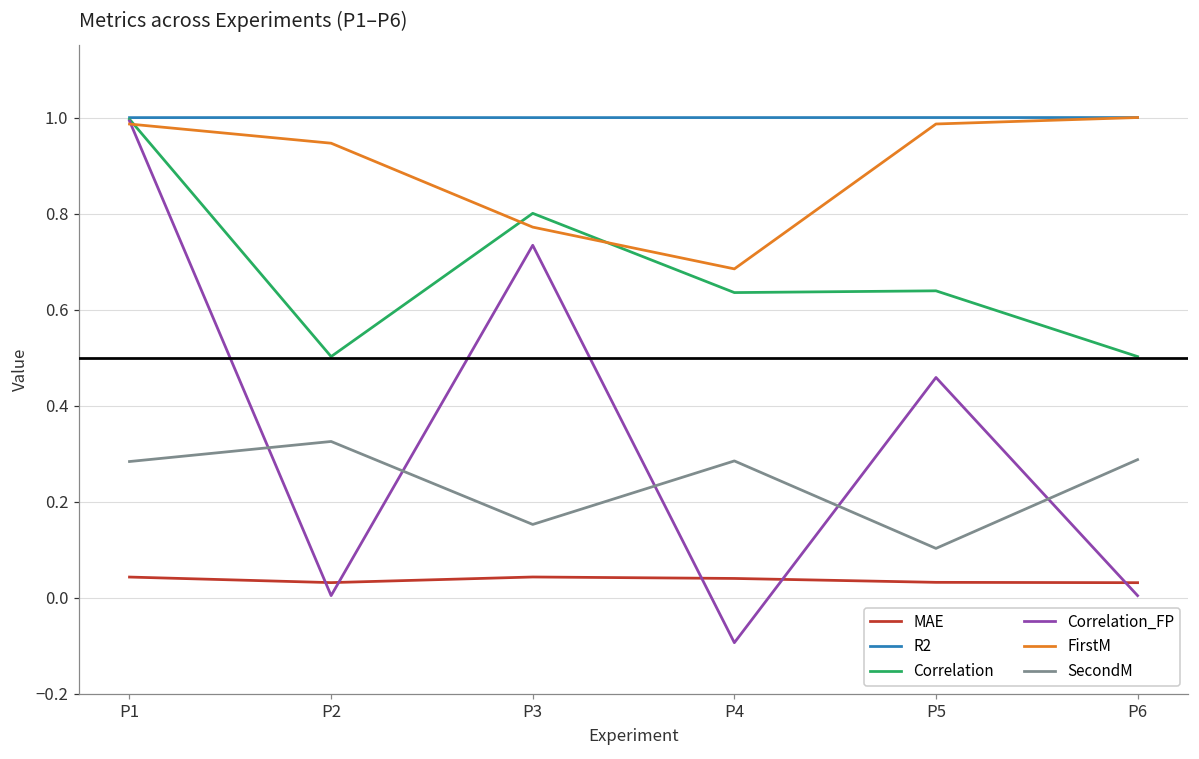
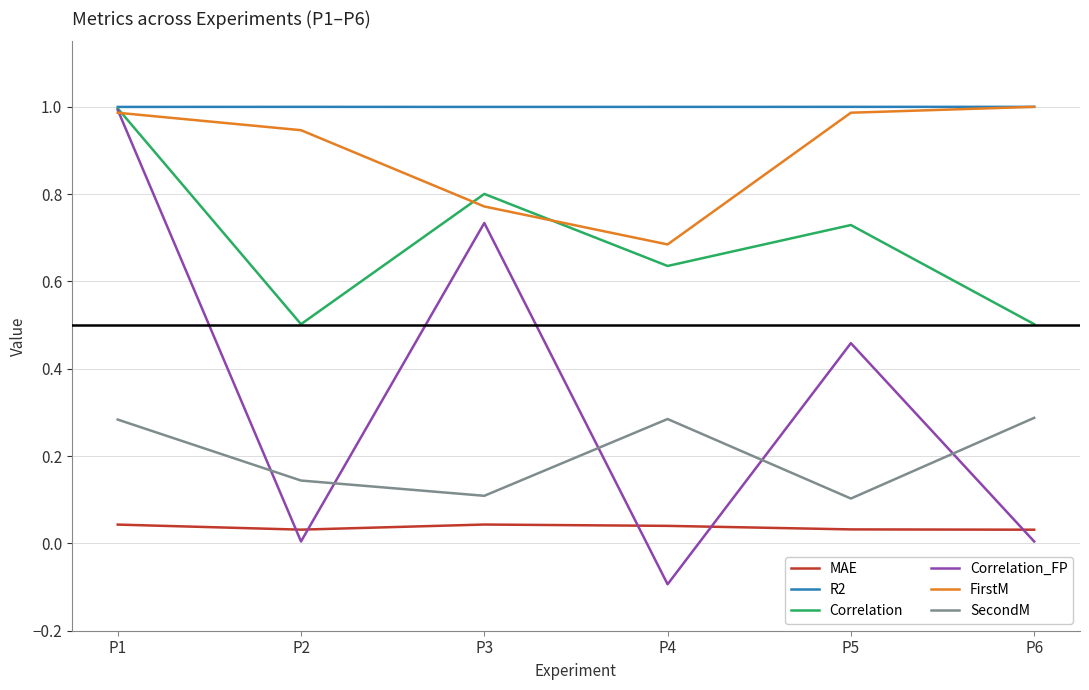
  {
    "MAE": {
      "P1": 0.04,
      "P2": 0.03,
      "P3": 0.04,
      "P4": 0.04,
      "P5": 0.03,
      "P6": 0.03
    },
    "R2": {
      "P2": 1.00,
      "P3": 1.00,
      "P4": 1.00,
      "P5": 1.00
    },
    "Correlation": {
      "P2": 0.50,
      "P3": 0.80,
      "P4": 0.64,
-     "P5": 0.64,
+     "P5": 0.73,
      "P6": 0.50
    },
    "Correlation_FP": {
      "P2": 0.00,
      "P3": 0.73,
      "P4": -0.09,
      "P5": 0.46,
      "P6": 0.00
    },
    "FirstM": {
      "P1": 0.99,
      "P2": 0.95,
      "P3": 0.77,
      "P4": 0.68,
      "P5": 0.99
    },
    "SecondM": {
      "P1": 0.28,
-     "P2": 0.33,
-     "P3": 0.15,
+     "P2": 0.14,
+     "P3": 0.11,
      "P4": 0.28,
      "P5": 0.10,
      "P6": 0.29
    }
  }
